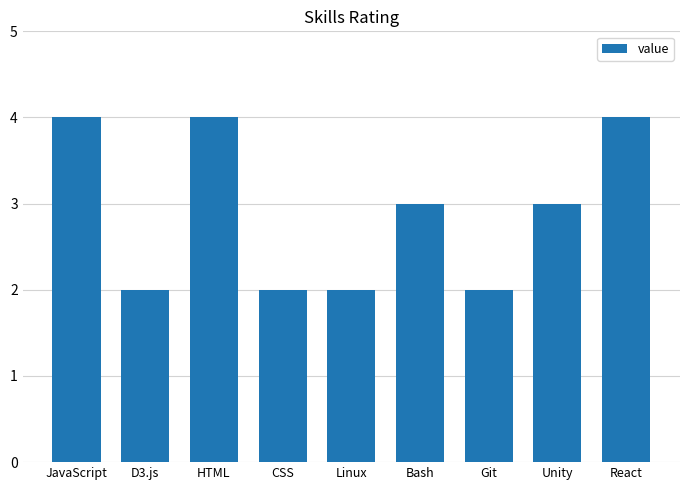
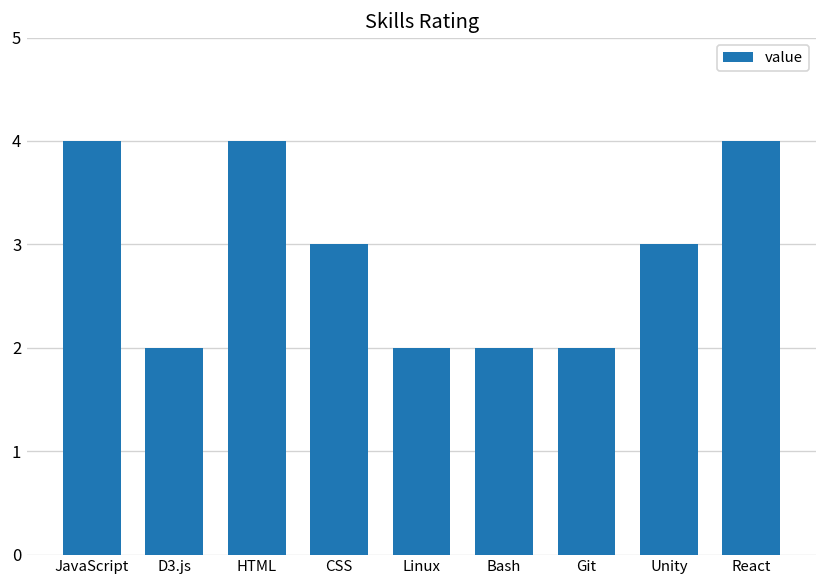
  {
    "JavaScript": 4,
    "D3.js": 2,
    "HTML": 4,
-   "CSS": 2,
+   "CSS": 3,
    "Linux": 2,
-   "Bash": 3,
+   "Bash": 2,
    "Git": 2,
    "Unity": 3,
    "React": 4
  }
